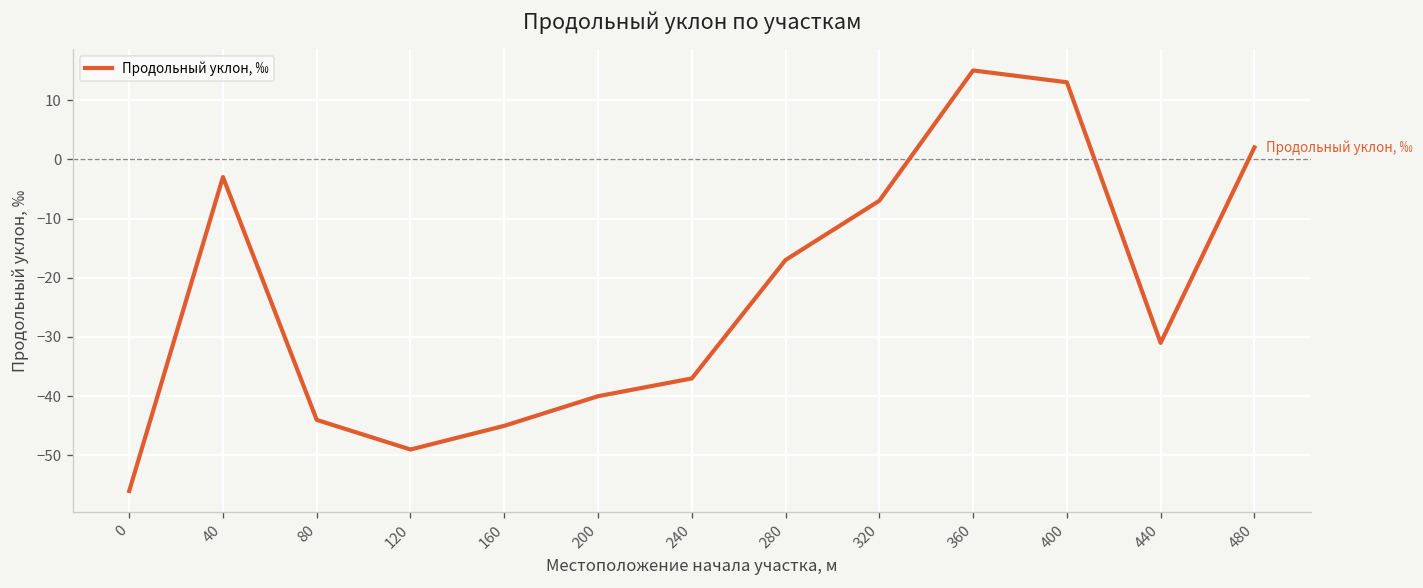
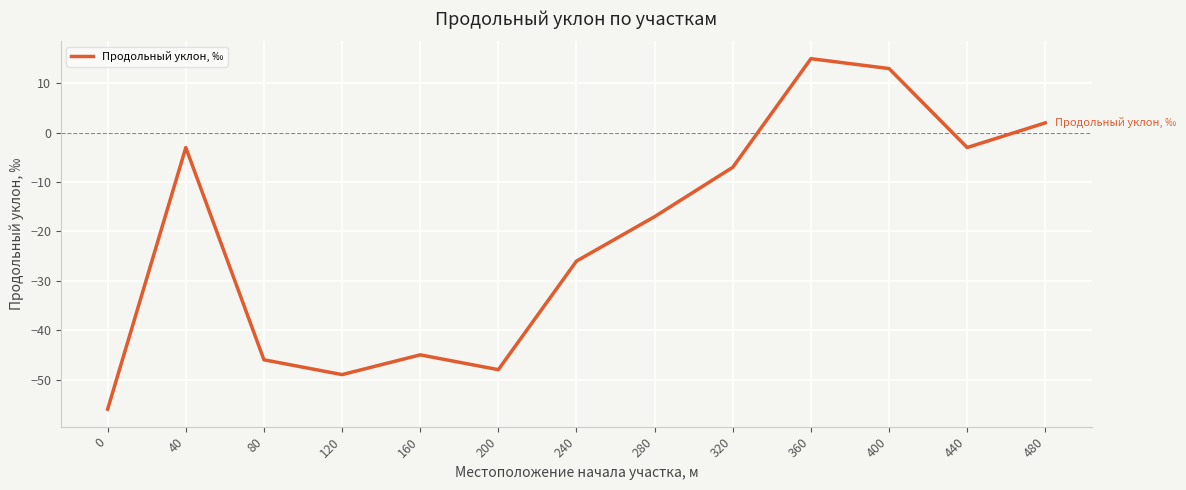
  {
    "0": -56,
    "40": -3,
-   "80": -44,
+   "80": -46,
    "120": -49,
    "160": -45,
-   "200": -40,
-   "240": -37,
+   "200": -48,
+   "240": -26,
    "280": -17,
    "320": -7,
    "360": 15,
    "400": 13,
-   "440": -31,
+   "440": -3,
    "480": 2
  }
